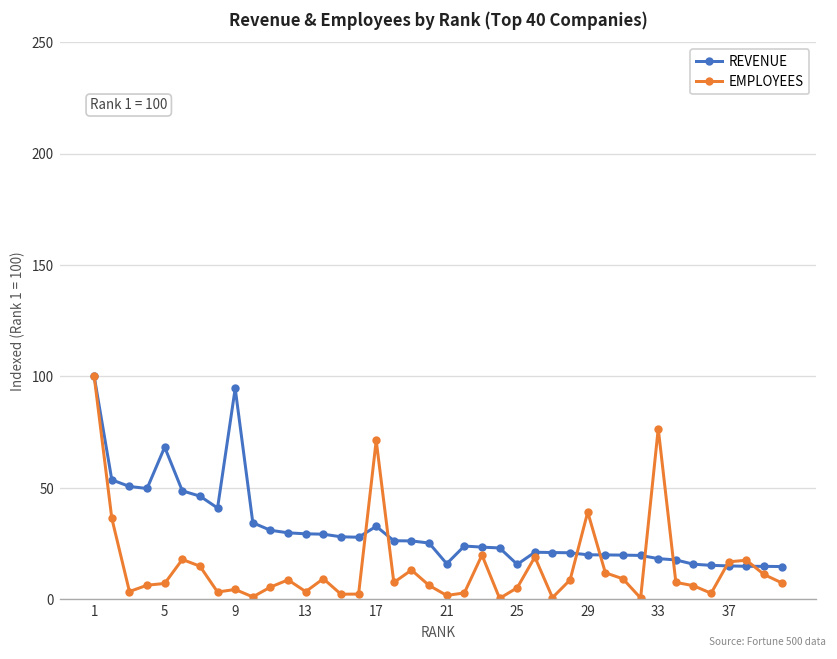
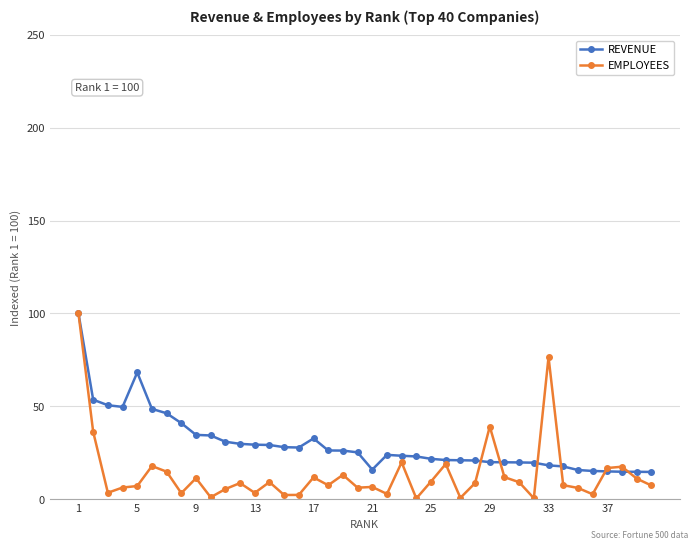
  {
    "REVENUE": {
      "5": 68,
-     "9": 95,
+     "9": 35,
      "13": 29,
      "17": 33,
      "21": 16,
-     "25": 16,
+     "25": 22,
      "29": 20,
      "33": 18,
      "37": 15
    },
    "EMPLOYEES": {
      "5": 7,
-     "9": 4,
+     "9": 11,
      "13": 3,
-     "17": 71,
-     "21": 2,
-     "25": 5,
+     "17": 12,
+     "21": 7,
+     "25": 9,
      "29": 39,
      "33": 77,
      "37": 17
    }
  }
